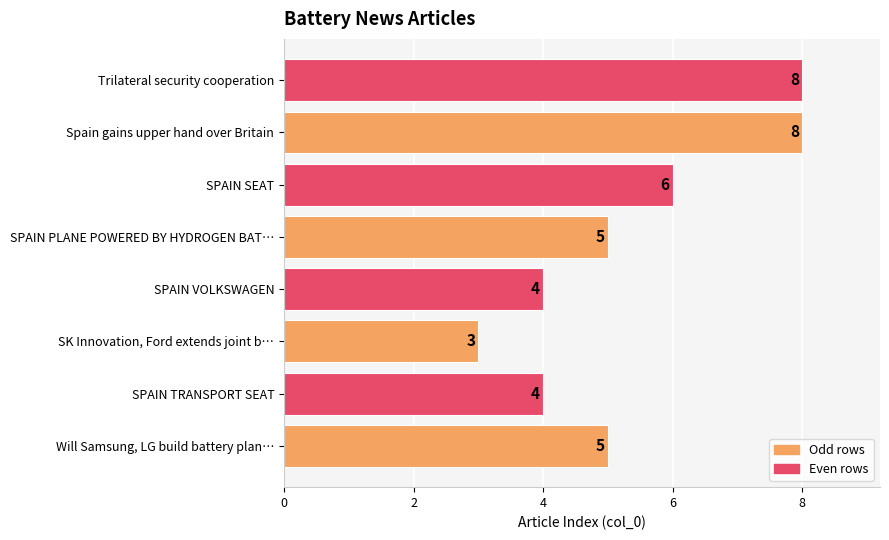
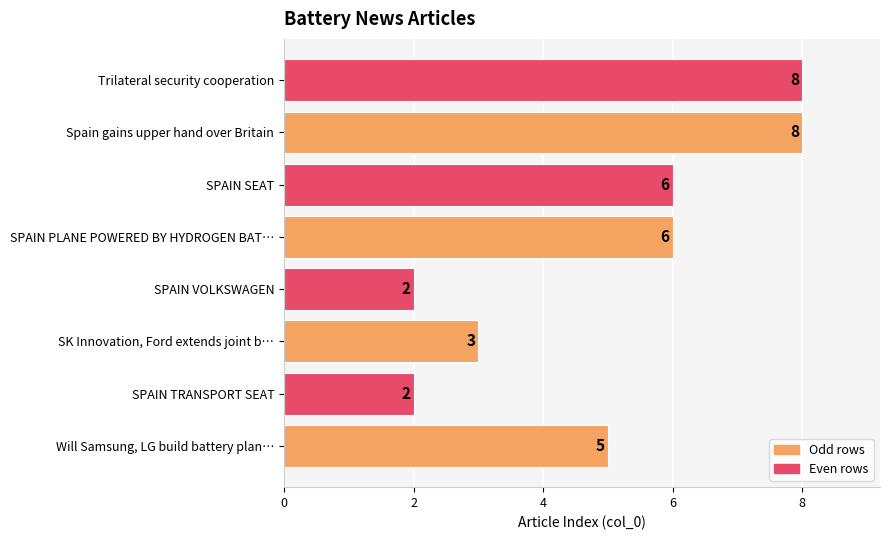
  {
    "Trilateral security cooperation": 8,
    "Spain gains upper hand over Britain": 8,
    "SPAIN SEAT": 6,
-   "SPAIN PLANE POWERED BY HYDROGEN BAT…": 5,
-   "SPAIN VOLKSWAGEN": 4,
+   "SPAIN PLANE POWERED BY HYDROGEN BAT…": 6,
+   "SPAIN VOLKSWAGEN": 2,
    "SK Innovation, Ford extends joint b…": 3,
-   "SPAIN TRANSPORT SEAT": 4,
+   "SPAIN TRANSPORT SEAT": 2,
    "Will Samsung, LG build battery plan…": 5
  }
